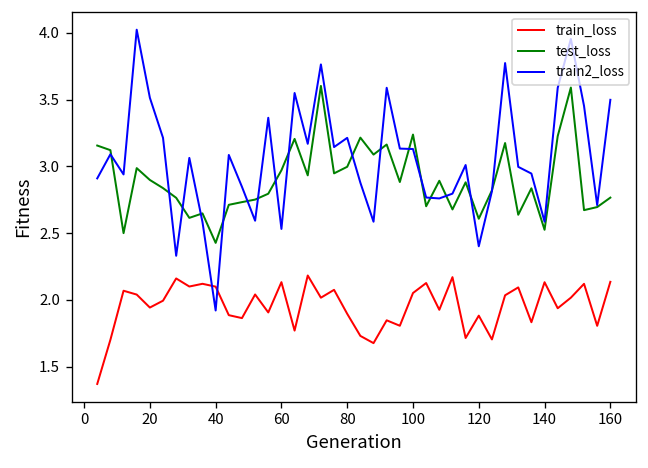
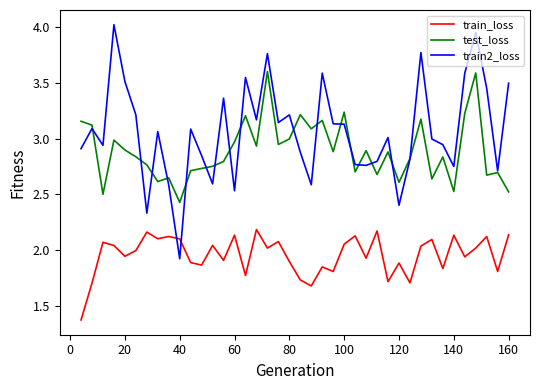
  {
    "train_loss": {
      "20": 1.94,
      "40": 2.10,
      "60": 2.13,
      "80": 1.90,
      "100": 2.05,
      "120": 1.88,
      "140": 2.13,
      "160": 2.14
    },
    "test_loss": {
      "20": 2.90,
      "40": 2.43,
      "60": 2.97,
      "80": 3.00,
      "100": 3.24,
      "120": 2.61,
      "140": 2.53,
-     "160": 2.77
+     "160": 2.52
    },
    "train2_loss": {
      "20": 3.51,
      "40": 1.92,
      "60": 2.53,
      "80": 3.21,
      "100": 3.13,
      "120": 2.40,
-     "140": 2.59,
+     "140": 2.75,
      "160": 3.50
    }
  }
